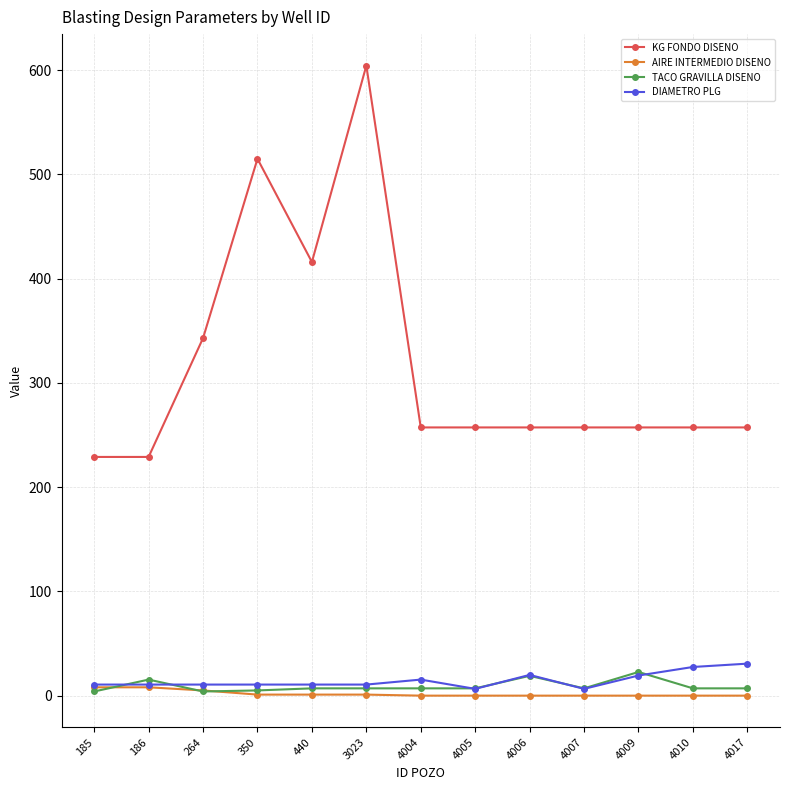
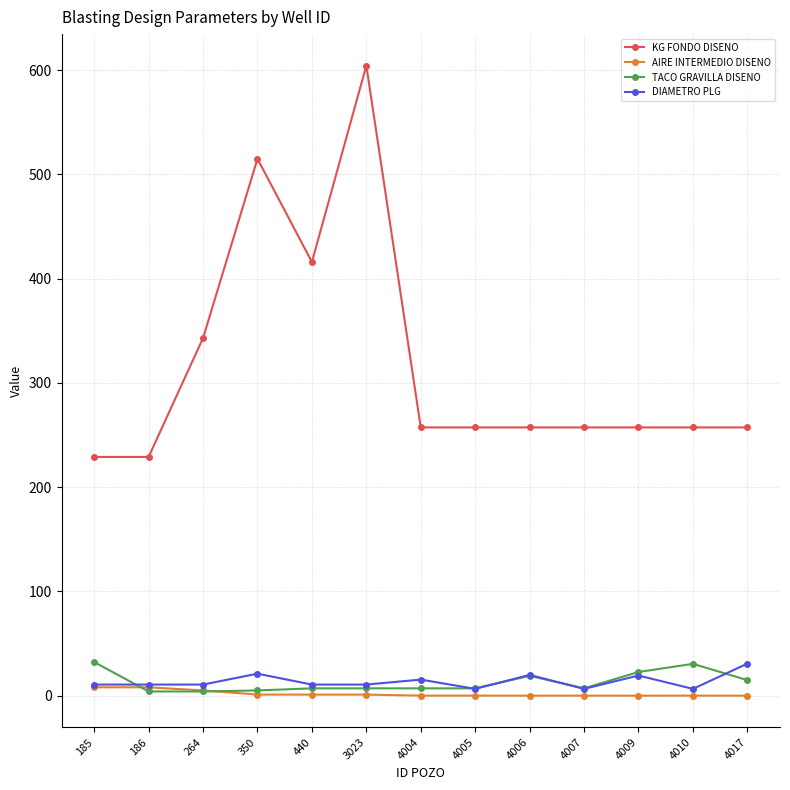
  {
    "TACO GRAVILLA DISENO": {
-     "185": 4,
-     "186": 15,
+     "185": 32,
+     "186": 4,
      "350": 5,
      "440": 7,
      "3023": 7,
      "4004": 7,
      "4009": 23,
-     "4010": 7,
-     "4017": 7
+     "4010": 31,
+     "4017": 15
    },
    "DIAMETRO PLG": {
      "185": 11,
      "186": 11,
      "264": 11,
-     "350": 11,
+     "350": 21,
      "440": 11,
      "3023": 11,
      "4004": 15,
      "4009": 19,
-     "4010": 28,
+     "4010": 7,
      "4017": 31
    }
  }
